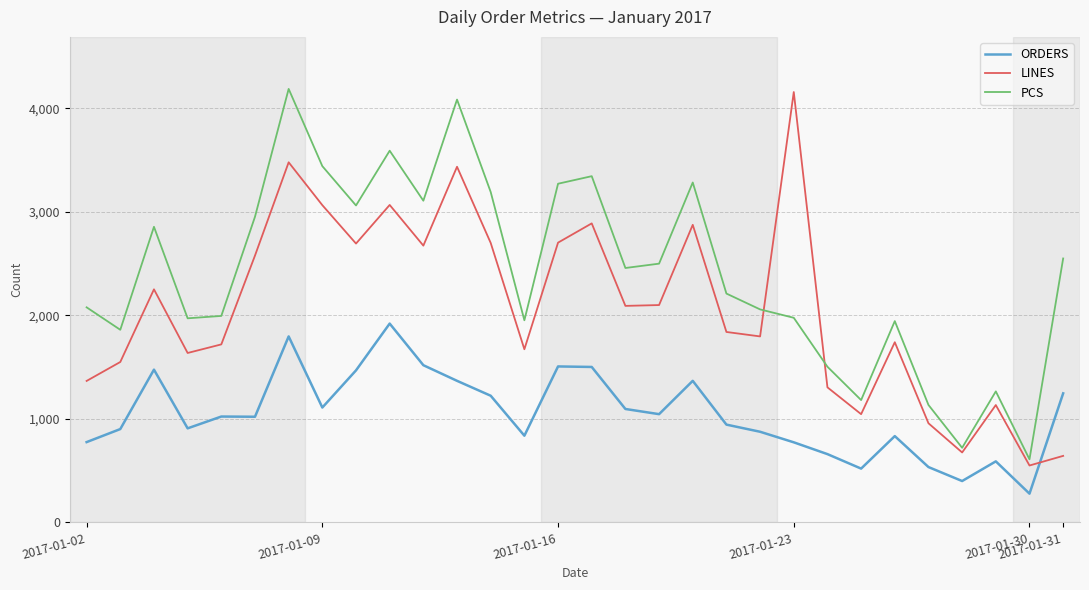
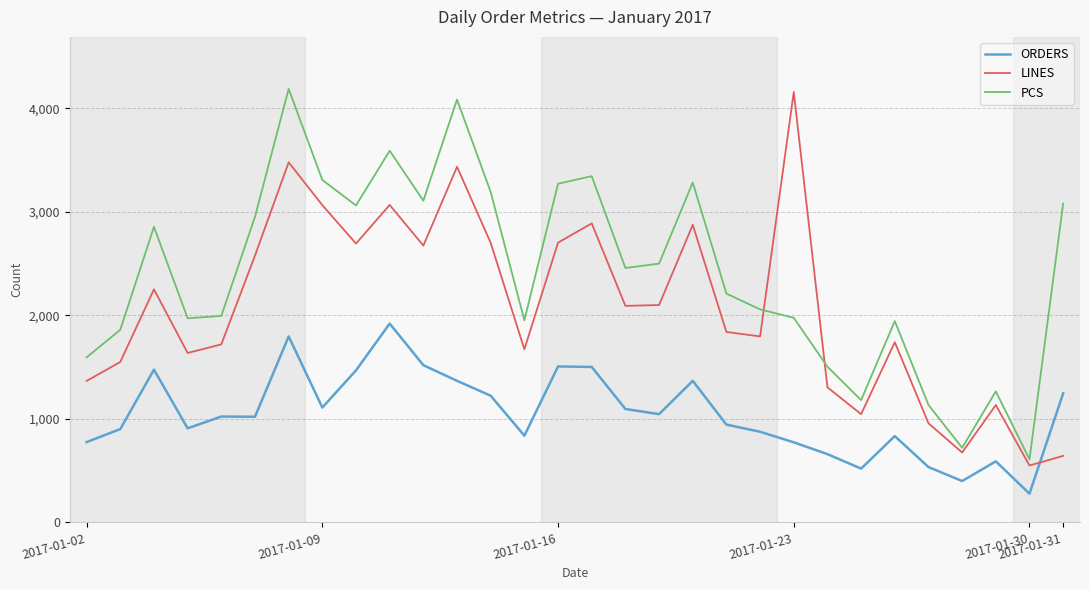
  {
    "ORDERS": {
      "2017-01-02": "780",
      "2017-01-09": "1,110",
      "2017-01-16": "1,510",
      "2017-01-23": "770",
      "2017-01-30": "280",
      "2017-01-31": "1,250"
    },
    "LINES": {
      "2017-01-02": "1,370",
      "2017-01-09": "3,070",
      "2017-01-16": "2,700",
      "2017-01-23": "4,160",
      "2017-01-30": "550",
      "2017-01-31": "640"
    },
    "PCS": {
-     "2017-01-02": "2,080",
-     "2017-01-09": "3,440",
+     "2017-01-02": "1,600",
+     "2017-01-09": "3,310",
      "2017-01-16": "3,270",
      "2017-01-23": "1,980",
      "2017-01-30": "610",
-     "2017-01-31": "2,550"
+     "2017-01-31": "3,080"
    }
  }
